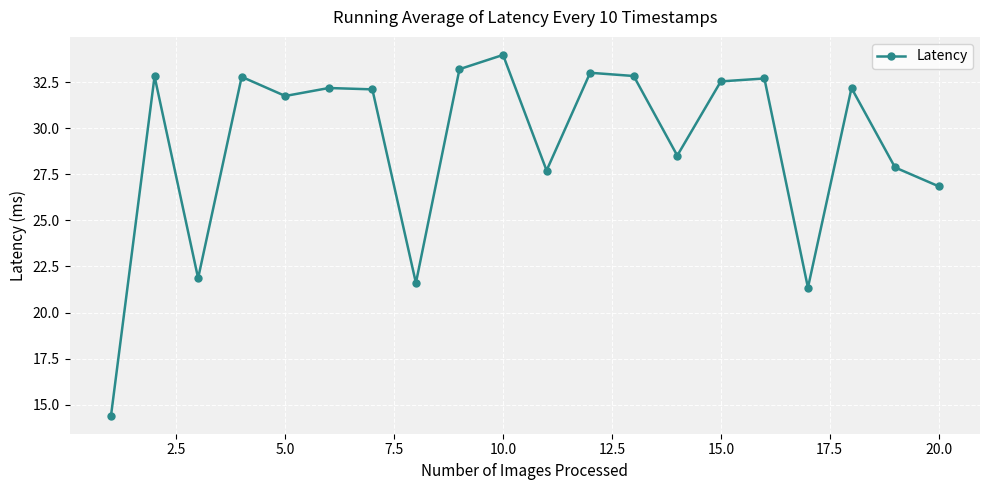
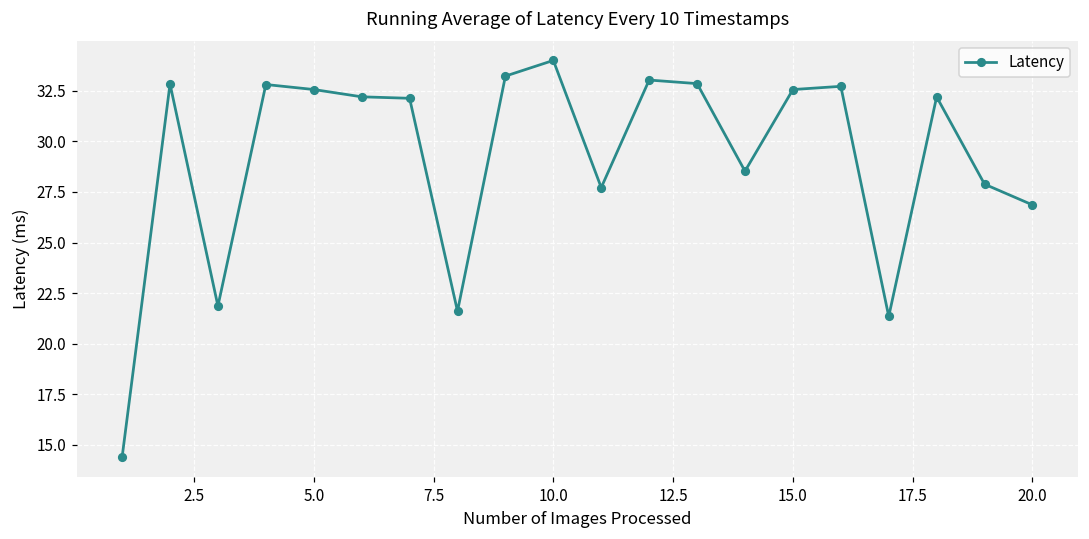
  {
-   "5.0": 31.8,
+   "5.0": 32.6,
    "10.0": 34.0,
    "15.0": 32.6,
    "20.0": 26.9
  }
